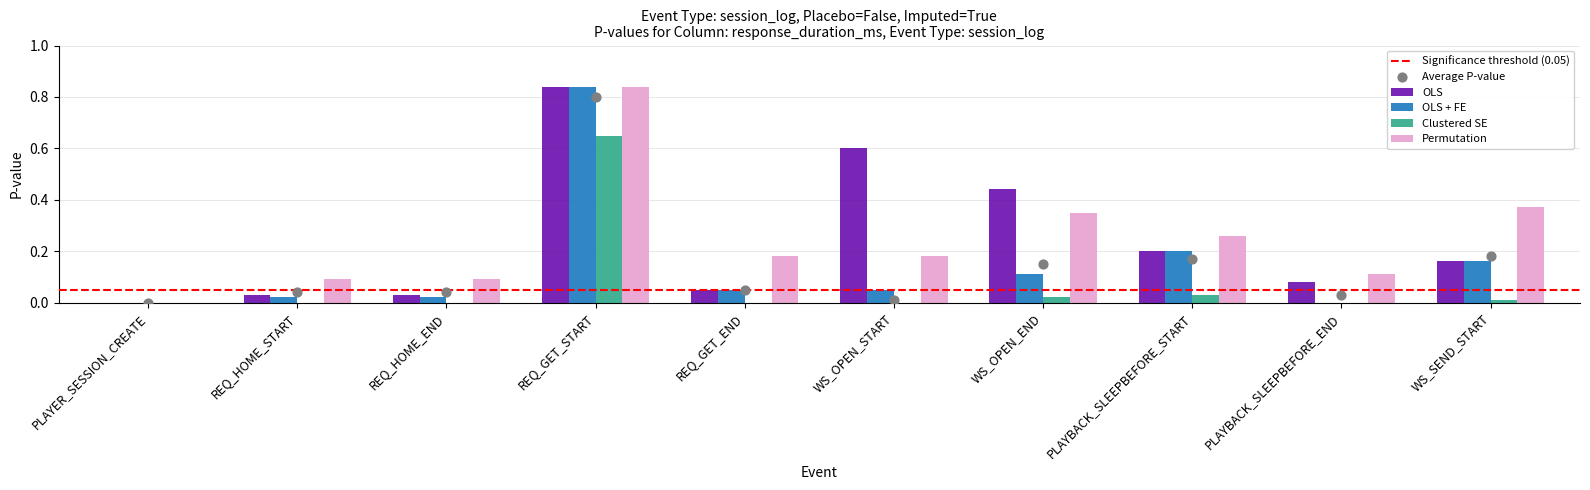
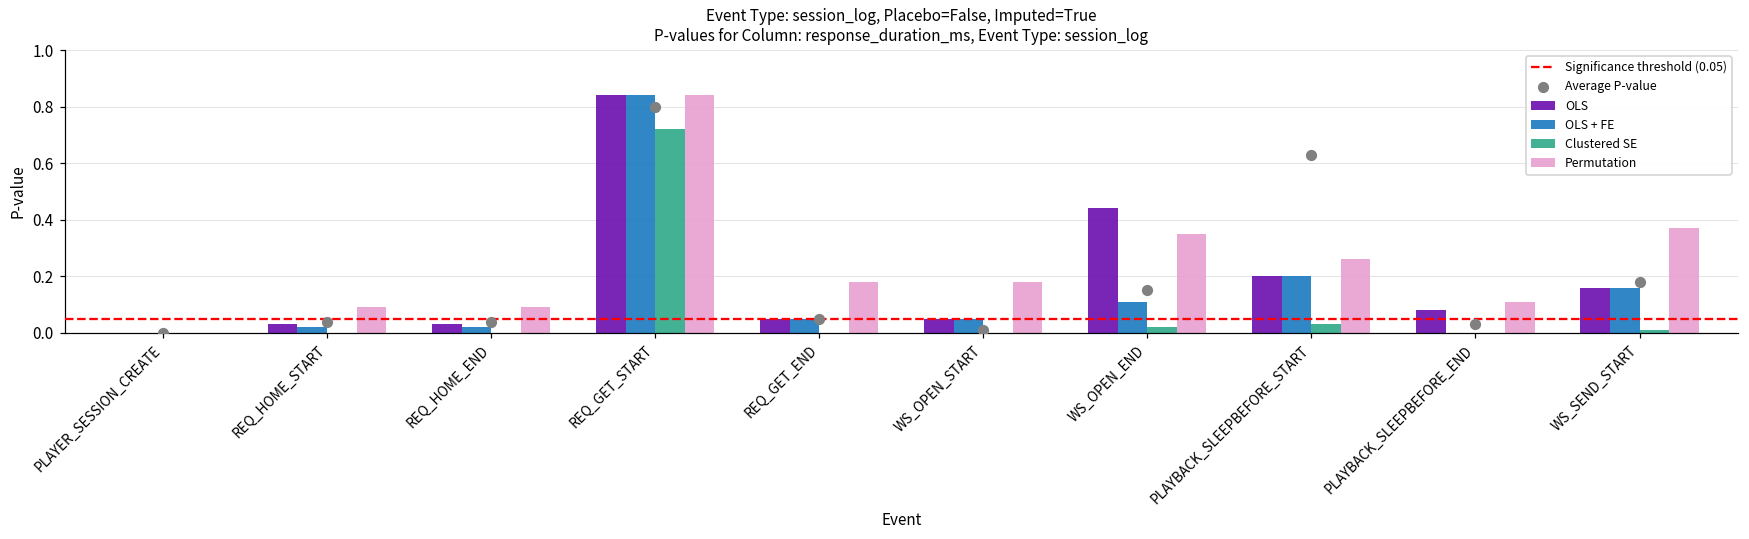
  {
    "OLS": {
      "PLAYER_SESSION_CREATE": 0.00,
      "REQ_HOME_START": 0.03,
      "REQ_HOME_END": 0.03,
      "REQ_GET_START": 0.84,
      "REQ_GET_END": 0.05,
-     "WS_OPEN_START": 0.60,
+     "WS_OPEN_START": 0.05,
      "WS_OPEN_END": 0.44,
      "PLAYBACK_SLEEPBEFORE_START": 0.20,
      "PLAYBACK_SLEEPBEFORE_END": 0.08,
      "WS_SEND_START": 0.16
    },
    "Average P-value": {
-     "PLAYBACK_SLEEPBEFORE_START": 0.17
+     "PLAYBACK_SLEEPBEFORE_START": 0.63
    },
    "OLS + FE": {
      "PLAYER_SESSION_CREATE": 0.00,
      "REQ_HOME_START": 0.02,
      "REQ_HOME_END": 0.02,
      "REQ_GET_START": 0.84,
      "REQ_GET_END": 0.05,
      "WS_OPEN_START": 0.05,
      "WS_OPEN_END": 0.11,
      "PLAYBACK_SLEEPBEFORE_START": 0.20,
      "PLAYBACK_SLEEPBEFORE_END": 0.00,
      "WS_SEND_START": 0.16
    },
    "Clustered SE": {
      "PLAYER_SESSION_CREATE": 0.00,
      "REQ_HOME_START": 0.00,
      "REQ_HOME_END": 0.00,
-     "REQ_GET_START": 0.65,
+     "REQ_GET_START": 0.72,
      "REQ_GET_END": 0.00,
      "WS_OPEN_START": 0.00,
      "WS_OPEN_END": 0.02,
      "PLAYBACK_SLEEPBEFORE_START": 0.03,
      "PLAYBACK_SLEEPBEFORE_END": 0.00,
      "WS_SEND_START": 0.01
    },
    "Permutation": {
      "PLAYER_SESSION_CREATE": 0.00,
      "REQ_HOME_START": 0.09,
      "REQ_HOME_END": 0.09,
      "REQ_GET_START": 0.84,
      "REQ_GET_END": 0.18,
      "WS_OPEN_START": 0.18,
      "WS_OPEN_END": 0.35,
      "PLAYBACK_SLEEPBEFORE_START": 0.26,
      "PLAYBACK_SLEEPBEFORE_END": 0.11,
      "WS_SEND_START": 0.37
    }
  }
